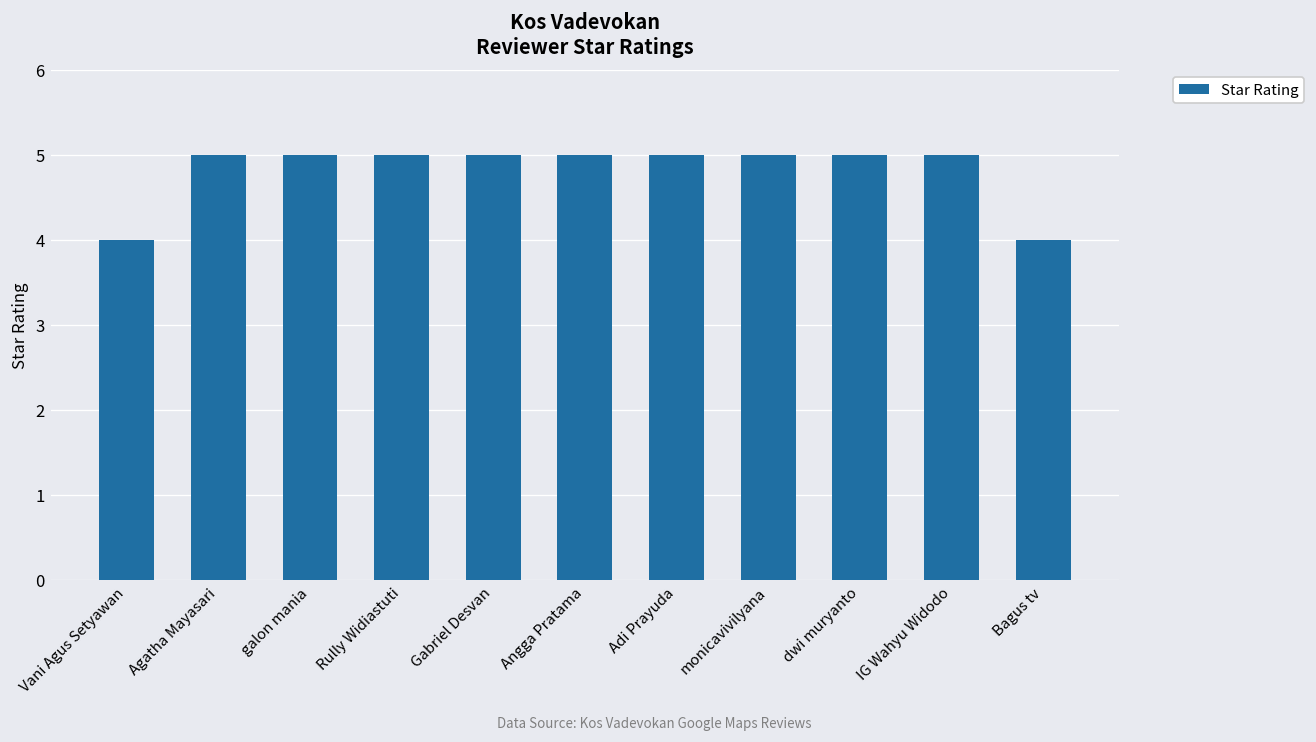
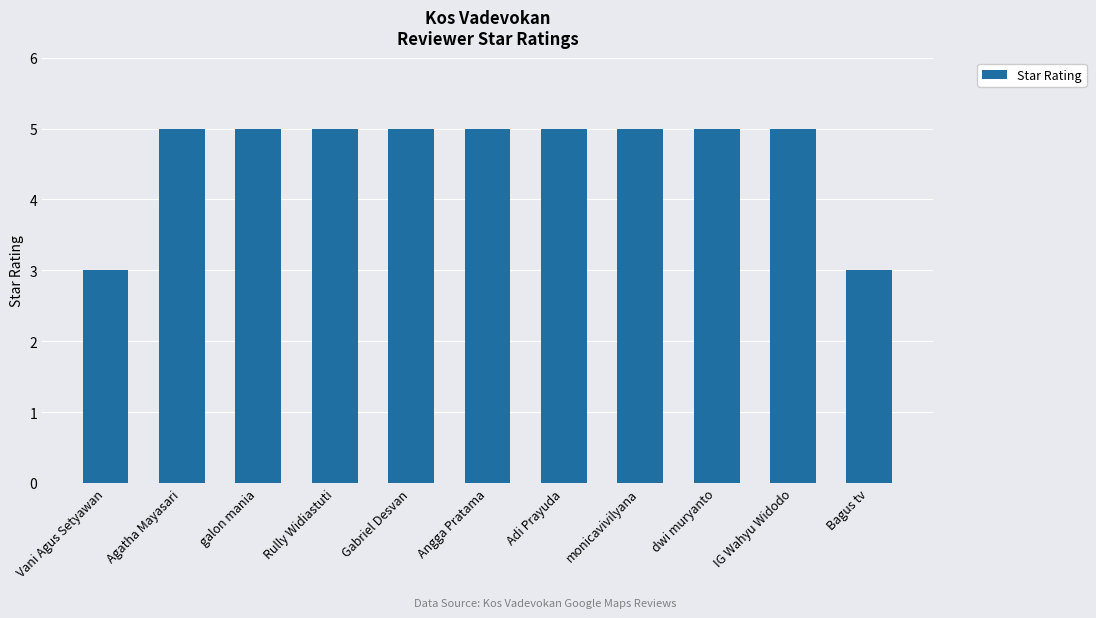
  {
-   "Vani Agus Setyawan": 4,
+   "Vani Agus Setyawan": 3,
    "Agatha Mayasari": 5,
    "galon mania": 5,
    "Rully Widiastuti": 5,
    "Gabriel Desvan": 5,
    "Angga Pratama": 5,
    "Adi Prayuda": 5,
    "monicavivilyana": 5,
    "dwi muryanto": 5,
    "IG Wahyu Widodo": 5,
-   "Bagus tv": 4
+   "Bagus tv": 3
  }
